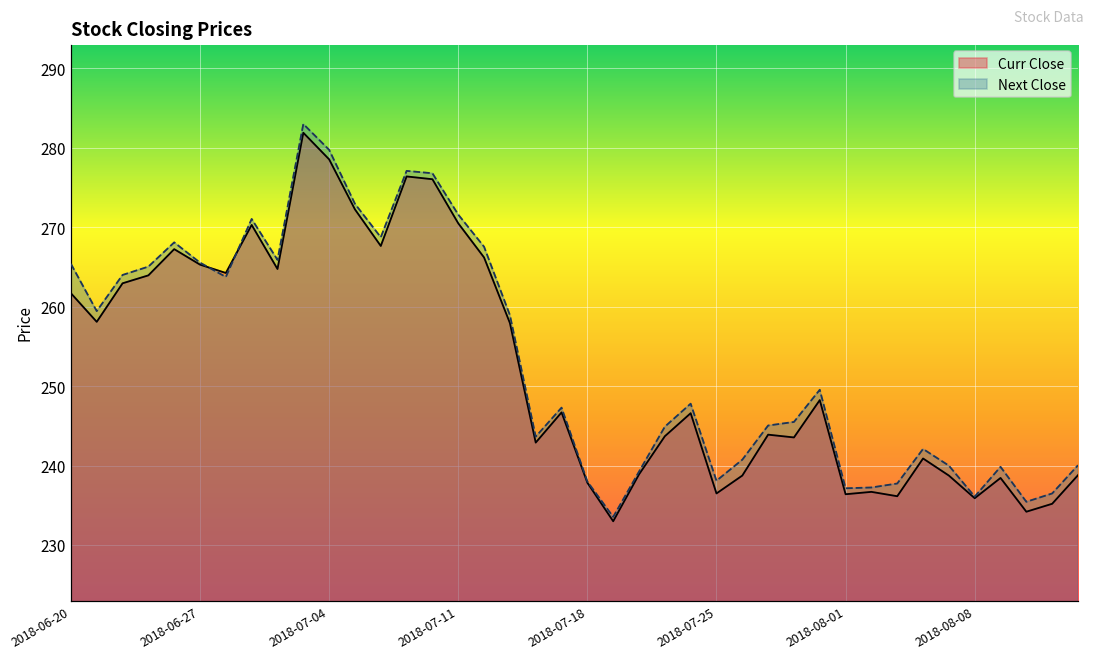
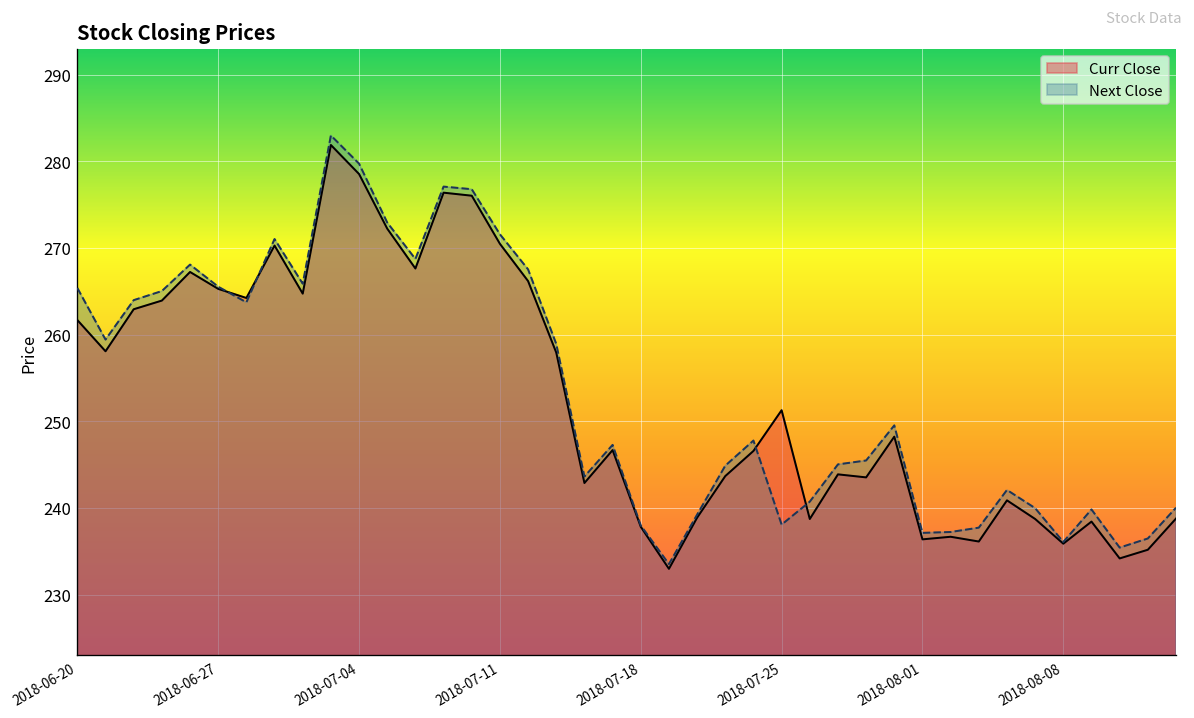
  {
    "Curr Close": {
      "2018-06-20": 262,
      "2018-07-04": 279,
      "2018-07-11": 271,
-     "2018-07-25": 237,
+     "2018-07-25": 251,
      "2018-08-01": 236
    },
    "Next Close": {
      "2018-06-20": 265,
      "2018-07-04": 280,
      "2018-07-11": 272,
      "2018-07-25": 238,
      "2018-08-01": 237
    }
  }
